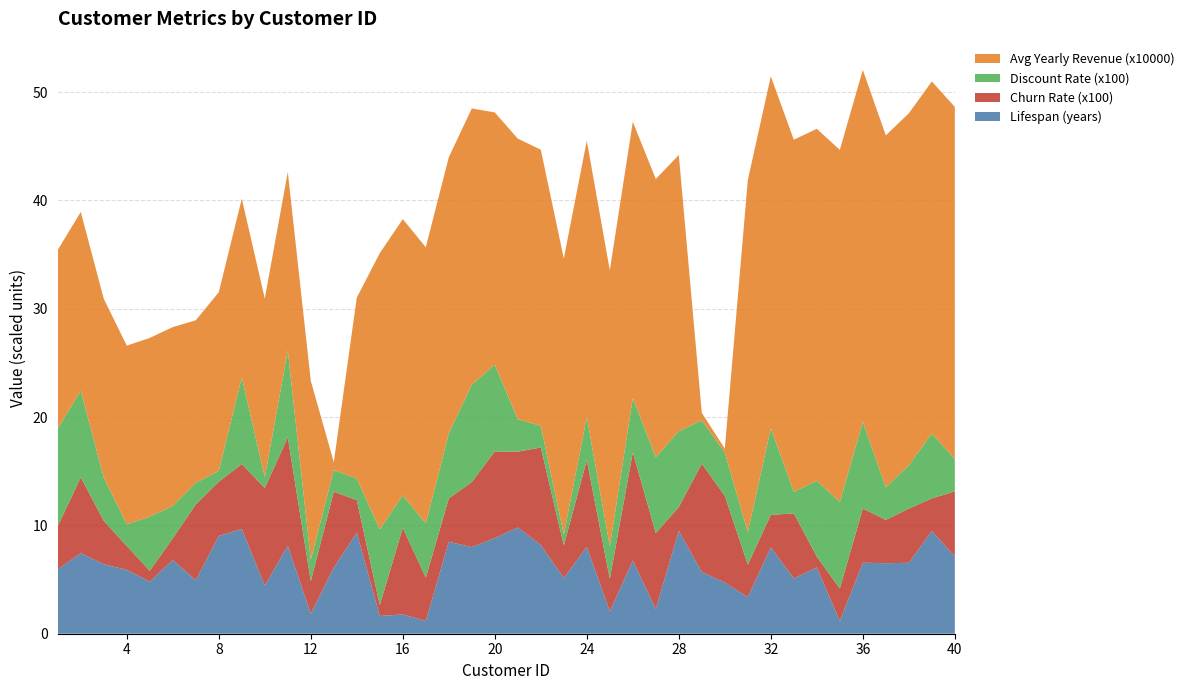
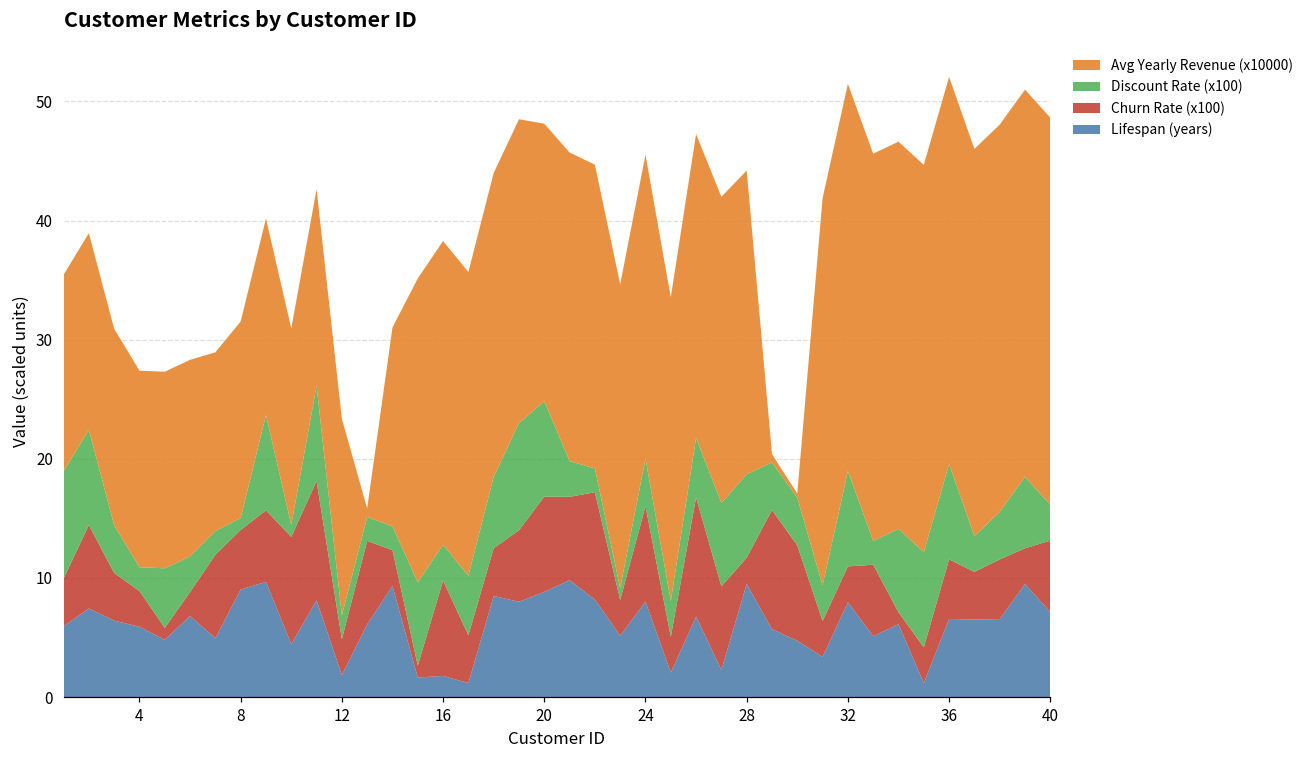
  {
    "Lifespan (years)": {
      "4": 5.9,
      "8": 9.0,
      "12": 1.9,
      "16": 1.8,
      "20": 8.8,
      "24": 8.0,
      "28": 9.5,
      "32": 8.0,
      "36": 6.6,
      "40": 7.1
    },
    "Churn Rate (x100)": {
-     "4": 2.2,
+     "4": 3.0,
      "8": 5.0,
      "12": 3.0,
      "16": 8.0,
      "20": 8.0,
      "24": 8.0,
      "28": 2.2,
      "32": 3.0,
      "36": 5.0,
      "40": 6.0
    },
    "Discount Rate (x100)": {
      "4": 2.0,
      "8": 1.0,
      "12": 2.0,
      "16": 3.0,
      "20": 8.0,
      "24": 4.0,
      "28": 7.0,
      "32": 8.0,
      "36": 8.0,
      "40": 3.0
    },
    "Avg Yearly Revenue (x10000)": {
      "4": 16.5,
      "8": 16.5,
      "12": 16.5,
      "16": 25.5,
      "20": 23.3,
      "24": 25.5,
      "28": 25.5,
      "32": 32.5,
      "36": 32.5,
      "40": 32.5
    }
  }
